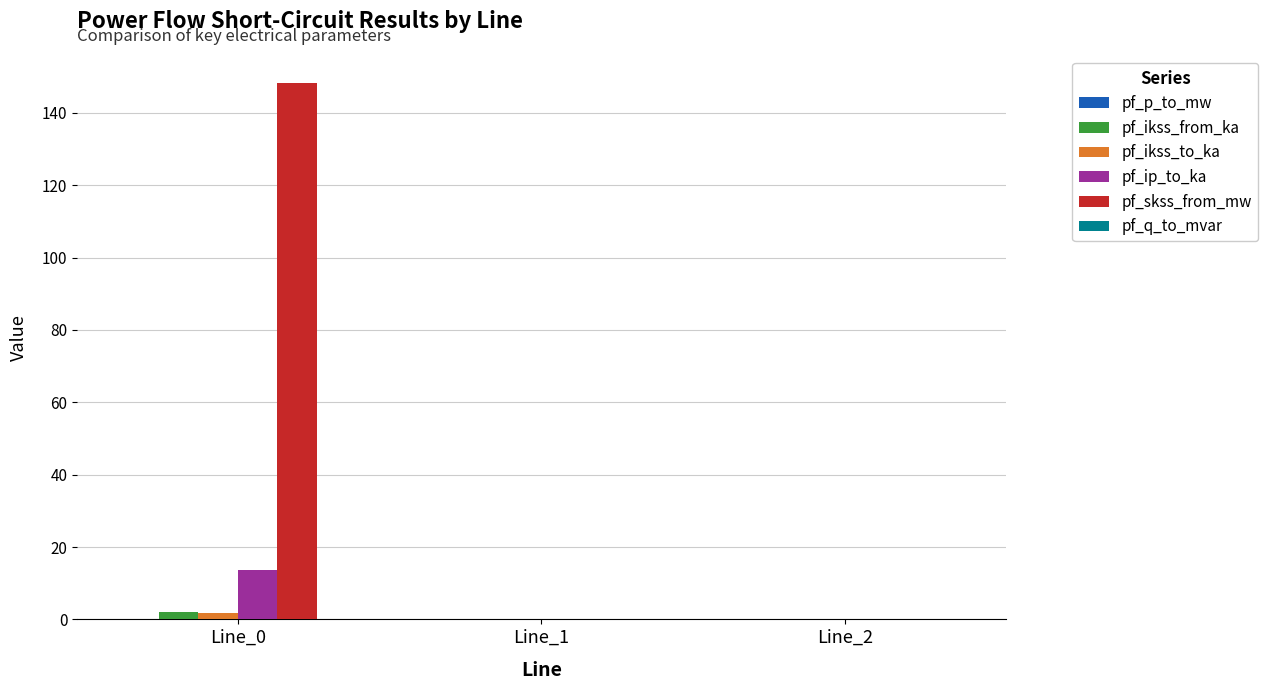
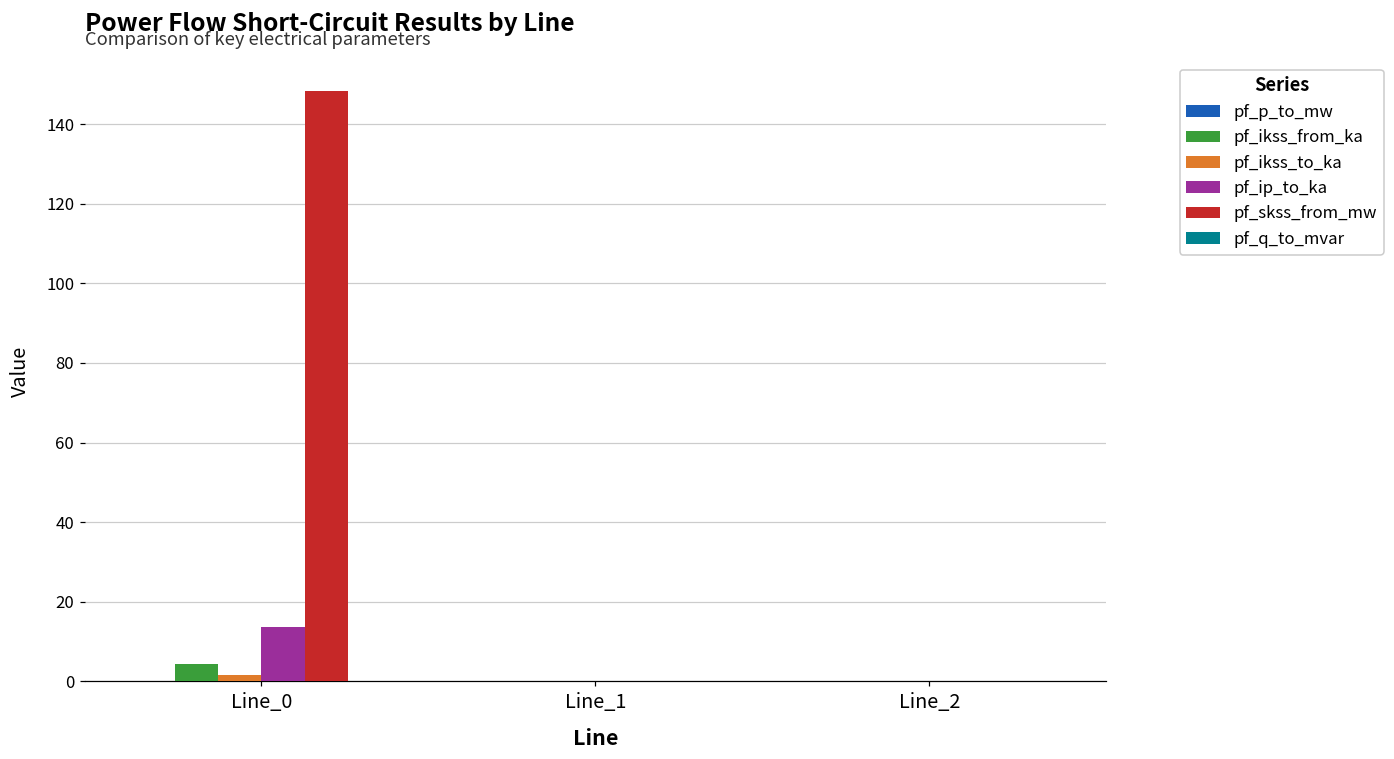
  {
    "pf_ikss_from_ka": {
-     "Line_0": 2,
+     "Line_0": 4,
      "Line_1": 0,
      "Line_2": 0
    },
    "pf_ikss_to_ka": {
      "Line_0": 2,
      "Line_1": 0,
      "Line_2": 0
    },
    "pf_ip_to_ka": {
      "Line_0": 14,
      "Line_1": 0,
      "Line_2": 0
    },
    "pf_skss_from_mw": {
      "Line_0": 148,
      "Line_1": 0,
      "Line_2": 0
    }
  }
